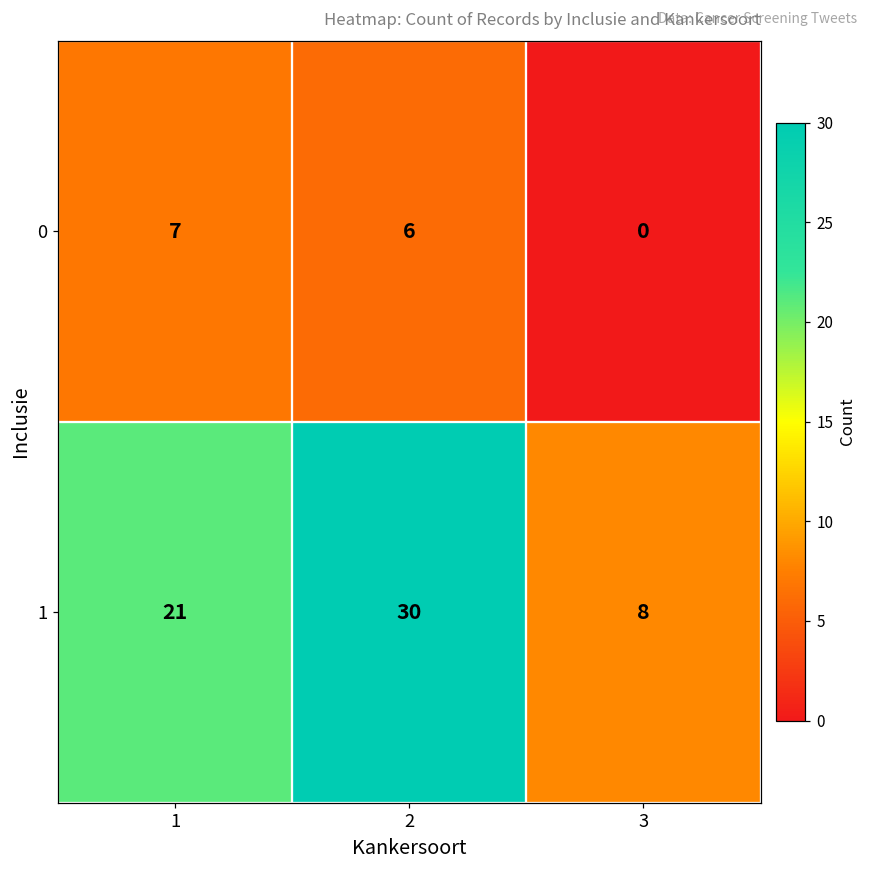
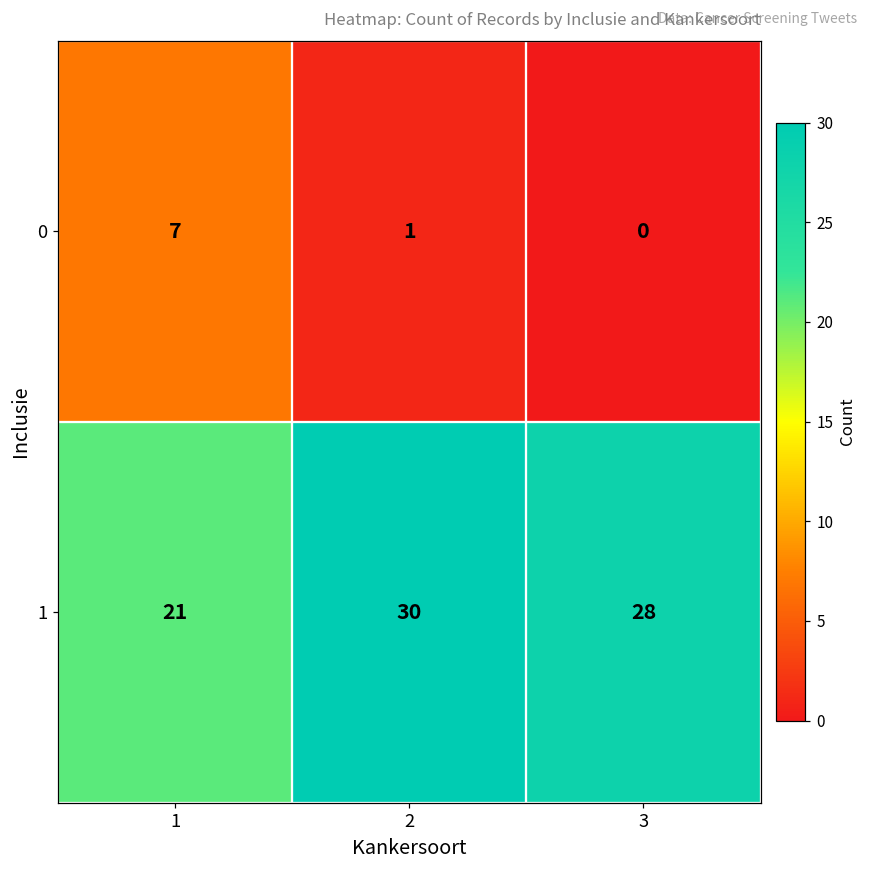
  {
    "0": {
      "1": 7,
-     "2": 6,
+     "2": 1,
      "3": 0
    },
    "1": {
      "1": 21,
      "2": 30,
-     "3": 8
+     "3": 28
    }
  }
